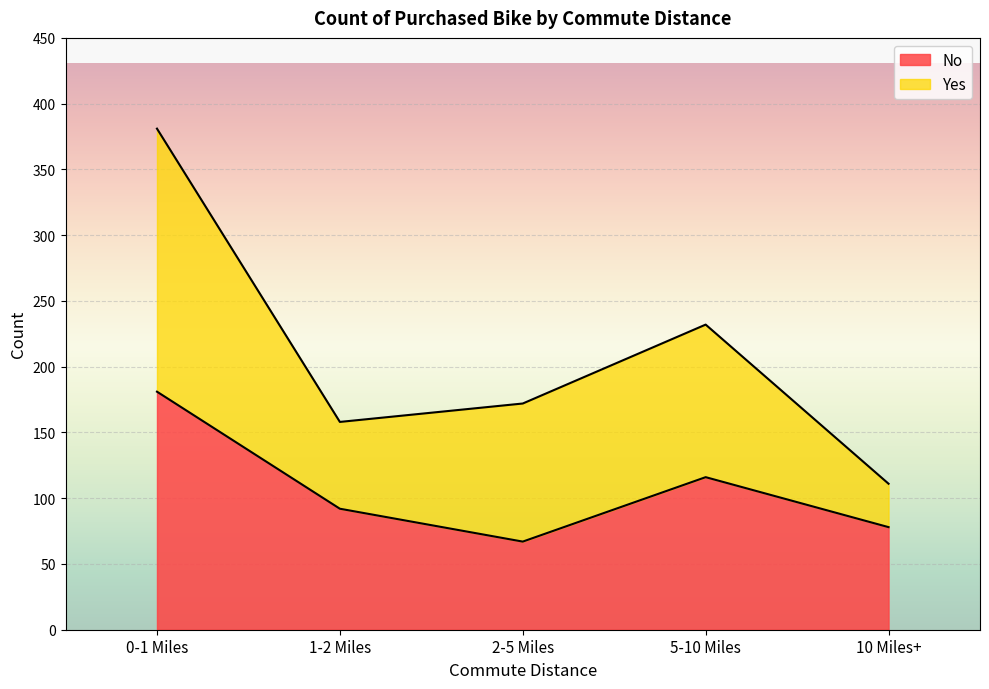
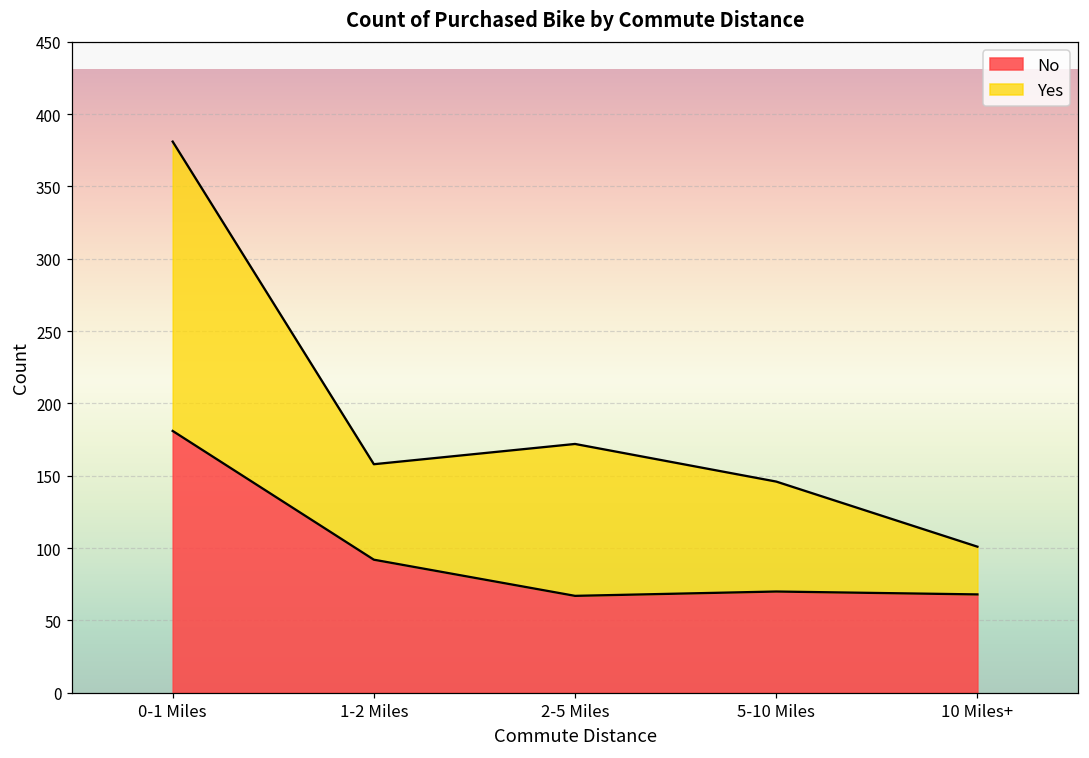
  {
    "No": {
      "0-1 Miles": 181,
      "1-2 Miles": 92,
      "2-5 Miles": 67,
-     "5-10 Miles": 116,
-     "10 Miles+": 78
+     "5-10 Miles": 70,
+     "10 Miles+": 68
    },
    "Yes": {
      "0-1 Miles": 200,
      "1-2 Miles": 66,
      "2-5 Miles": 105,
-     "5-10 Miles": 116,
+     "5-10 Miles": 76,
      "10 Miles+": 33
    }
  }
